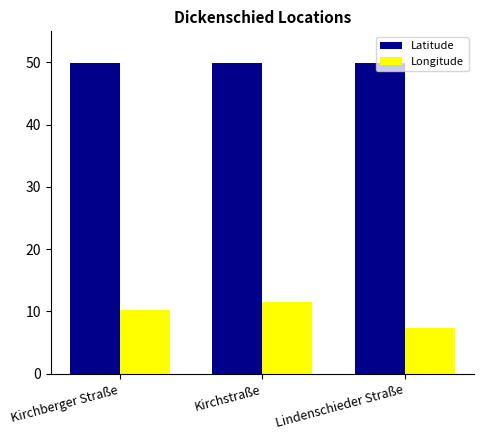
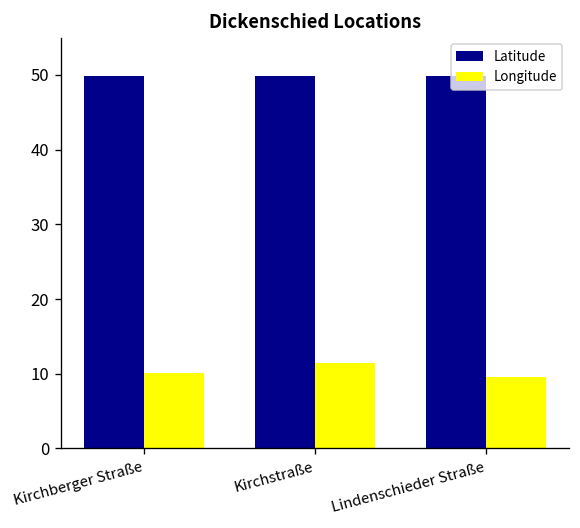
  {
    "Latitude": {
      "Kirchberger Straße": 50,
      "Kirchstraße": 50
    },
    "Longitude": {
      "Kirchberger Straße": 10,
      "Kirchstraße": 11,
-     "Lindenschieder Straße": 7
+     "Lindenschieder Straße": 10
    }
  }
